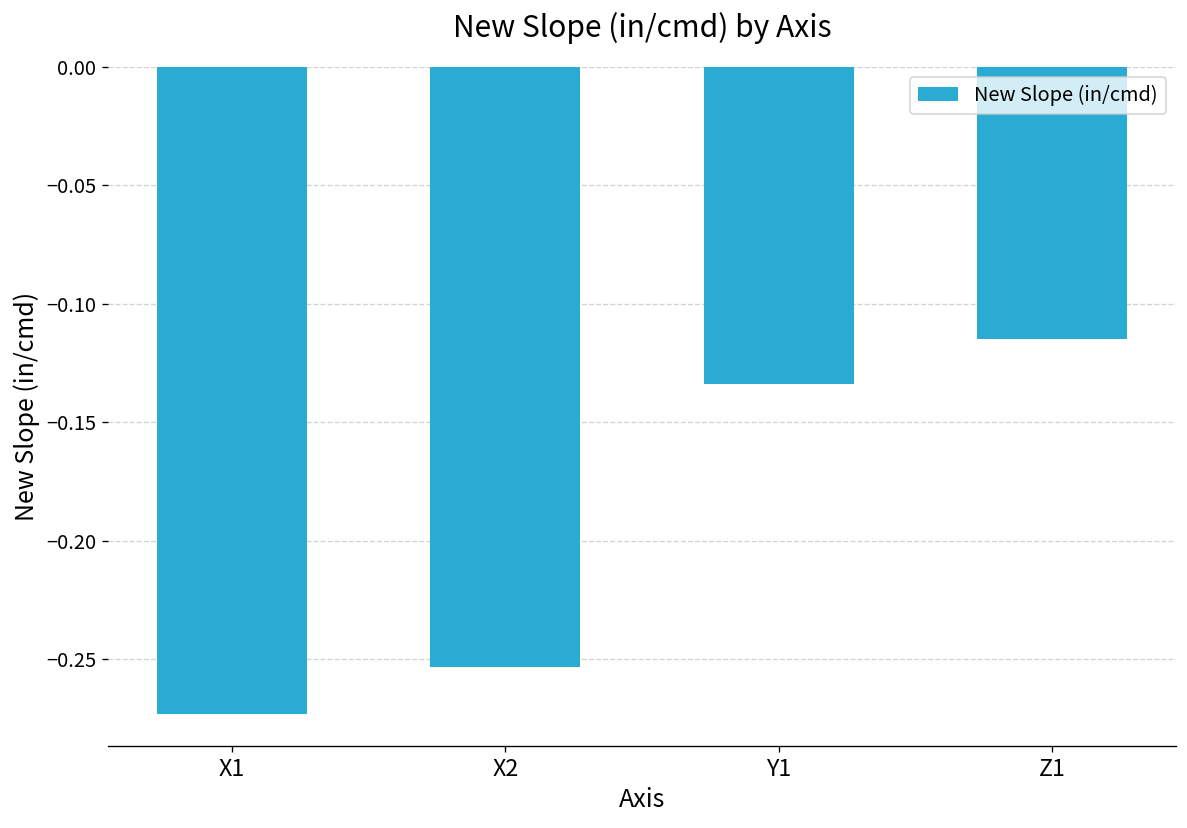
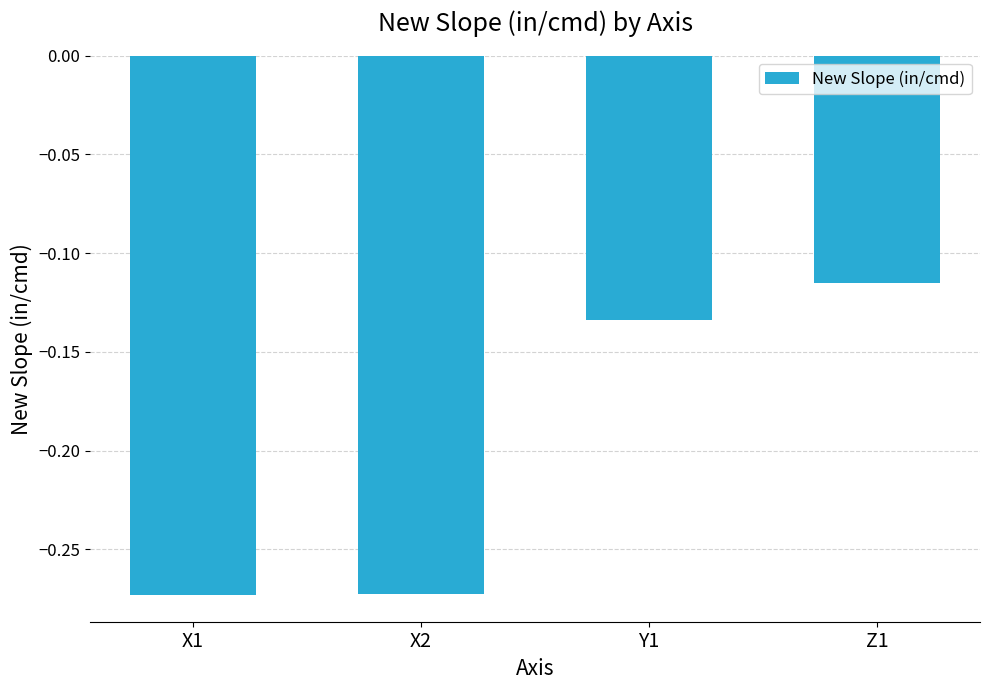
  {
    "X1": -0.273,
-   "X2": -0.253,
+   "X2": -0.272,
    "Y1": -0.134,
    "Z1": -0.115
  }
